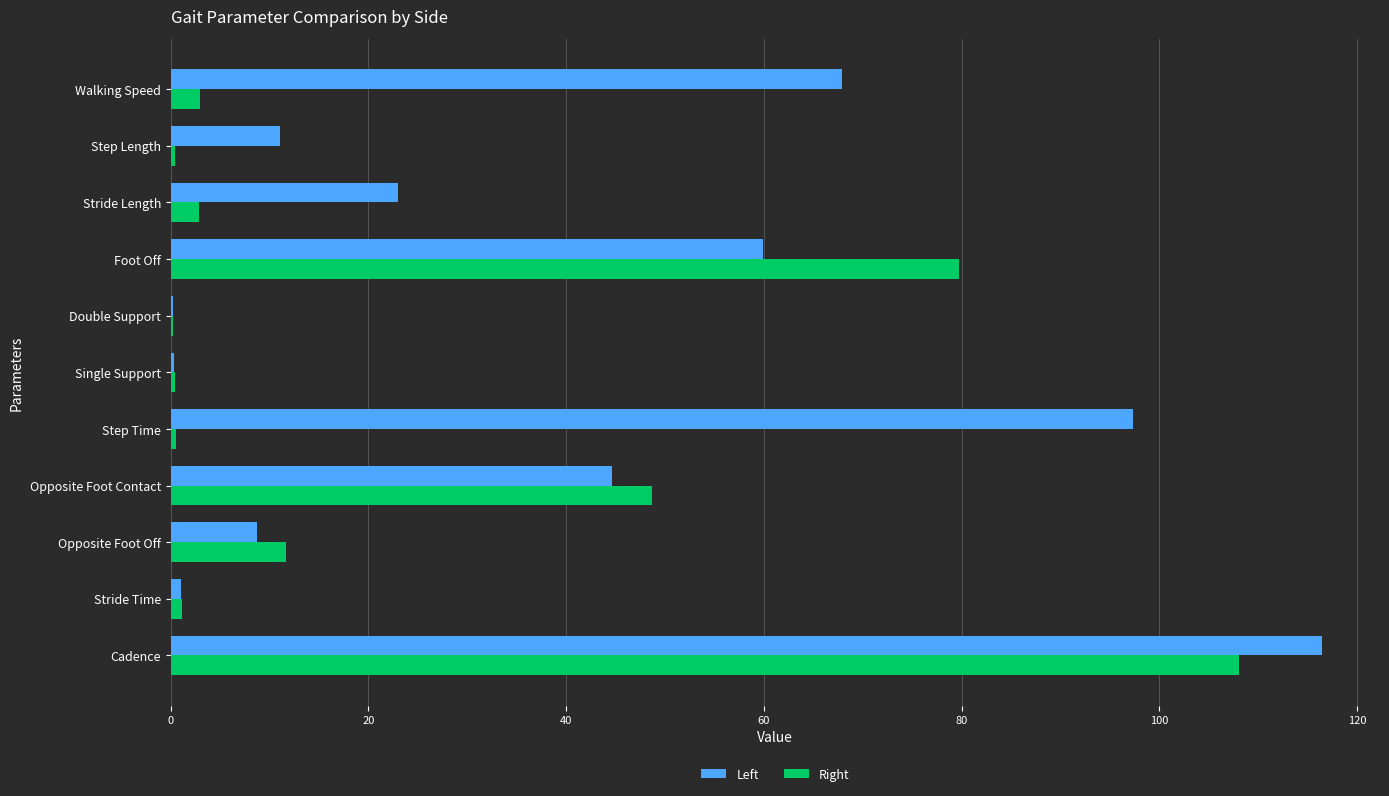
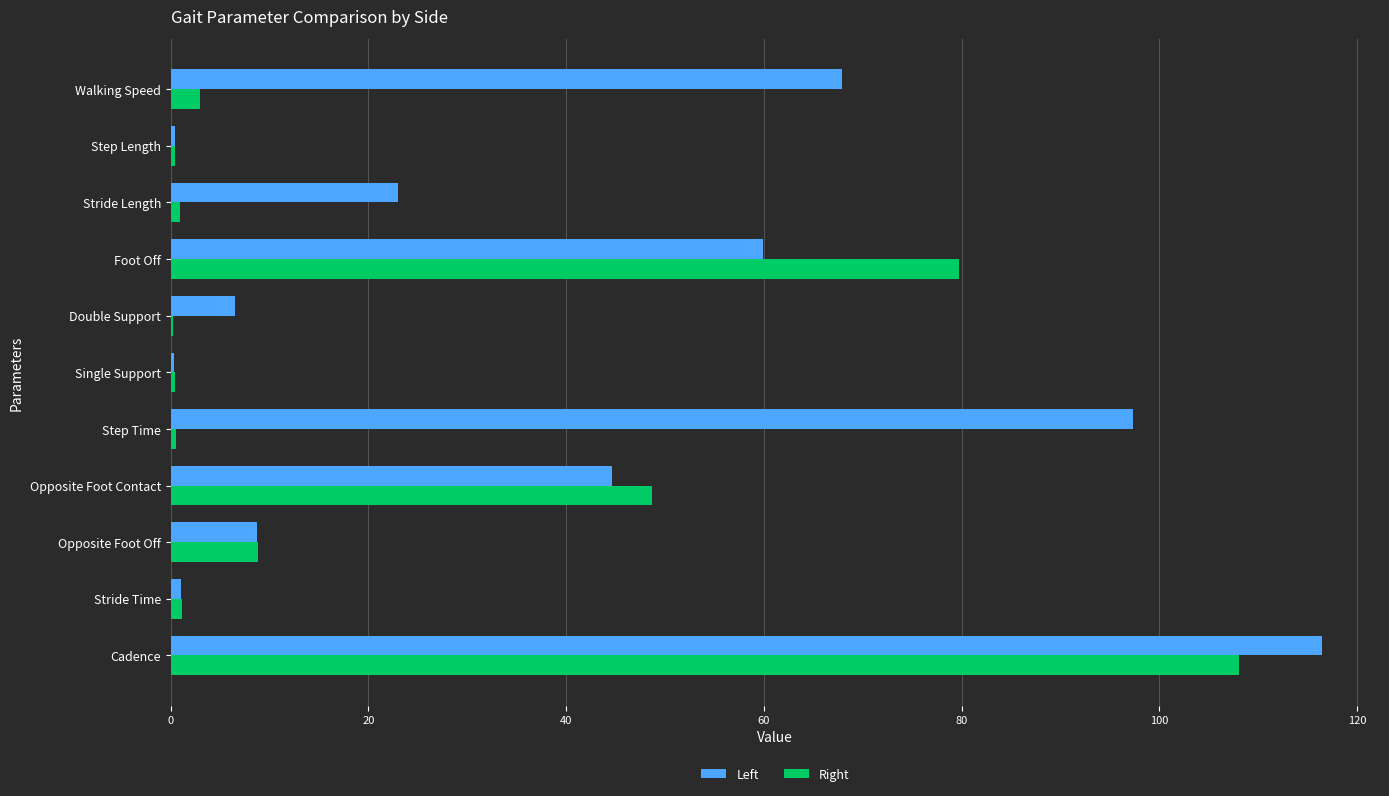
  {
    "Left": {
      "Walking Speed": 68,
-     "Step Length": 11,
+     "Step Length": 0,
      "Stride Length": 23,
      "Foot Off": 60,
-     "Double Support": 0,
+     "Double Support": 7,
      "Single Support": 0,
      "Step Time": 97,
      "Opposite Foot Contact": 45,
      "Opposite Foot Off": 9,
      "Stride Time": 1,
      "Cadence": 117
    },
    "Right": {
      "Walking Speed": 3,
      "Step Length": 0,
-     "Stride Length": 3,
+     "Stride Length": 1,
      "Foot Off": 80,
      "Single Support": 0,
      "Step Time": 1,
      "Opposite Foot Contact": 49,
-     "Opposite Foot Off": 12,
+     "Opposite Foot Off": 9,
      "Stride Time": 1,
      "Cadence": 108
    }
  }
